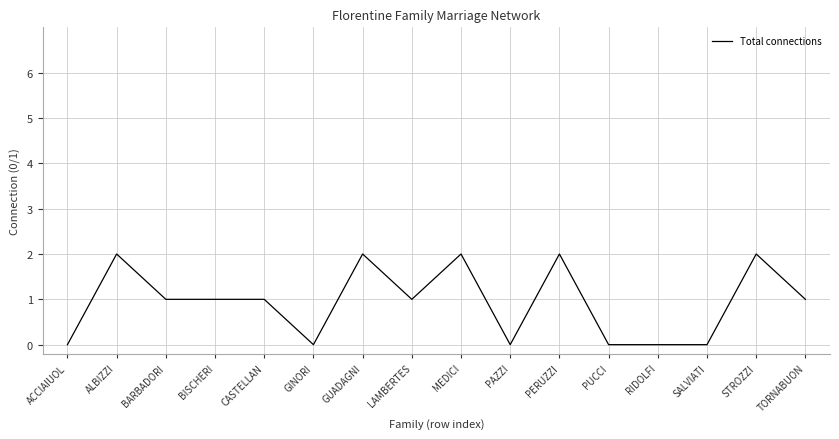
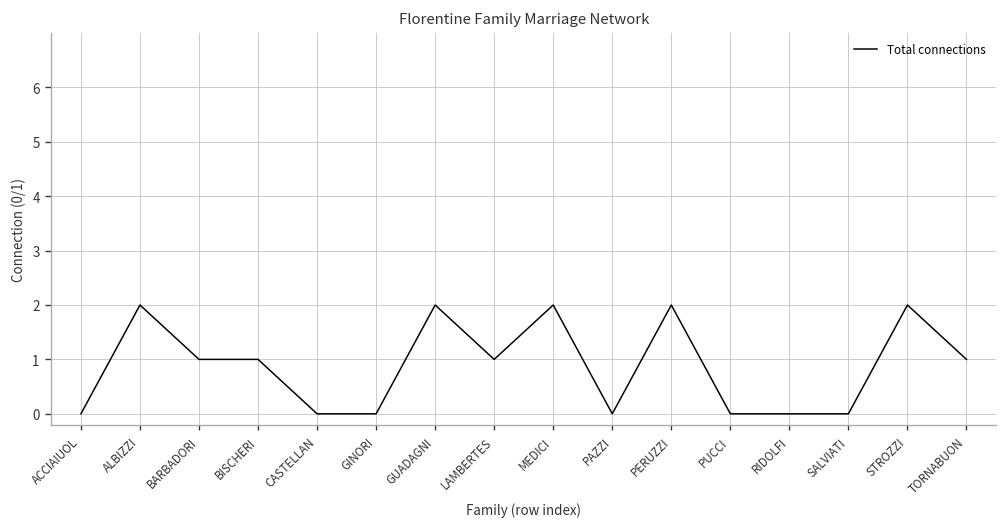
  {
    "ACCIAIUOL": 0,
    "ALBIZZI": 2,
    "BARBADORI": 1,
    "BISCHERI": 1,
-   "CASTELLAN": 1,
+   "CASTELLAN": 0,
    "GINORI": 0,
    "GUADAGNI": 2,
    "LAMBERTES": 1,
    "MEDICI": 2,
    "PAZZI": 0,
    "PERUZZI": 2,
    "PUCCI": 0,
    "RIDOLFI": 0,
    "SALVIATI": 0,
    "STROZZI": 2,
    "TORNABUON": 1
  }
